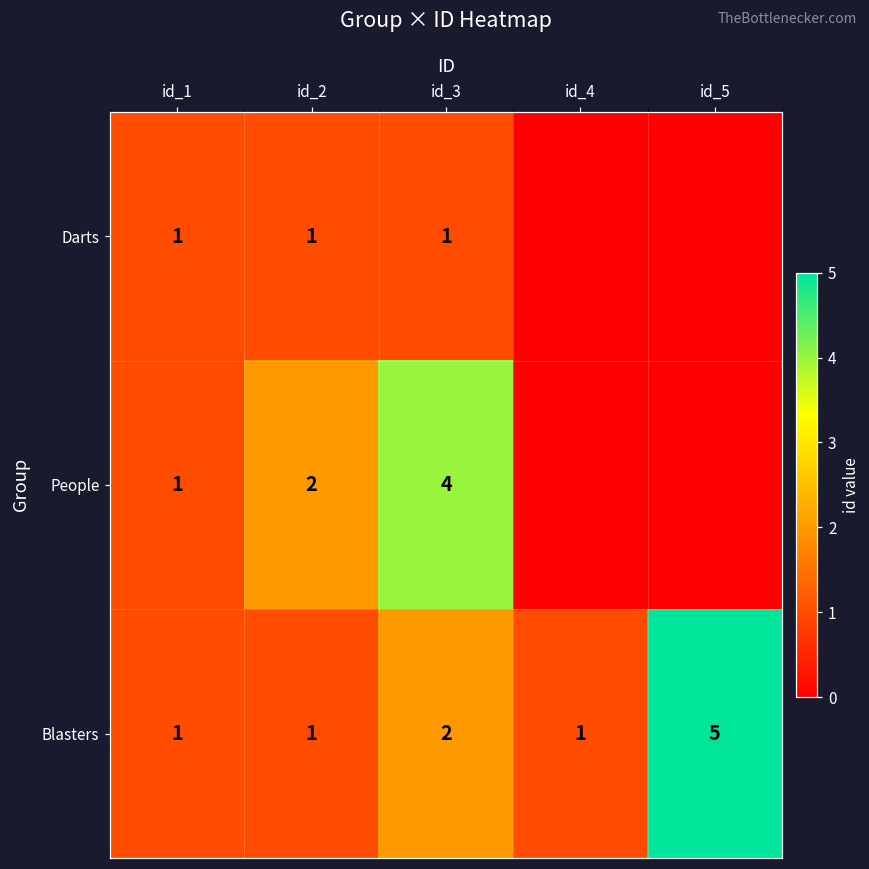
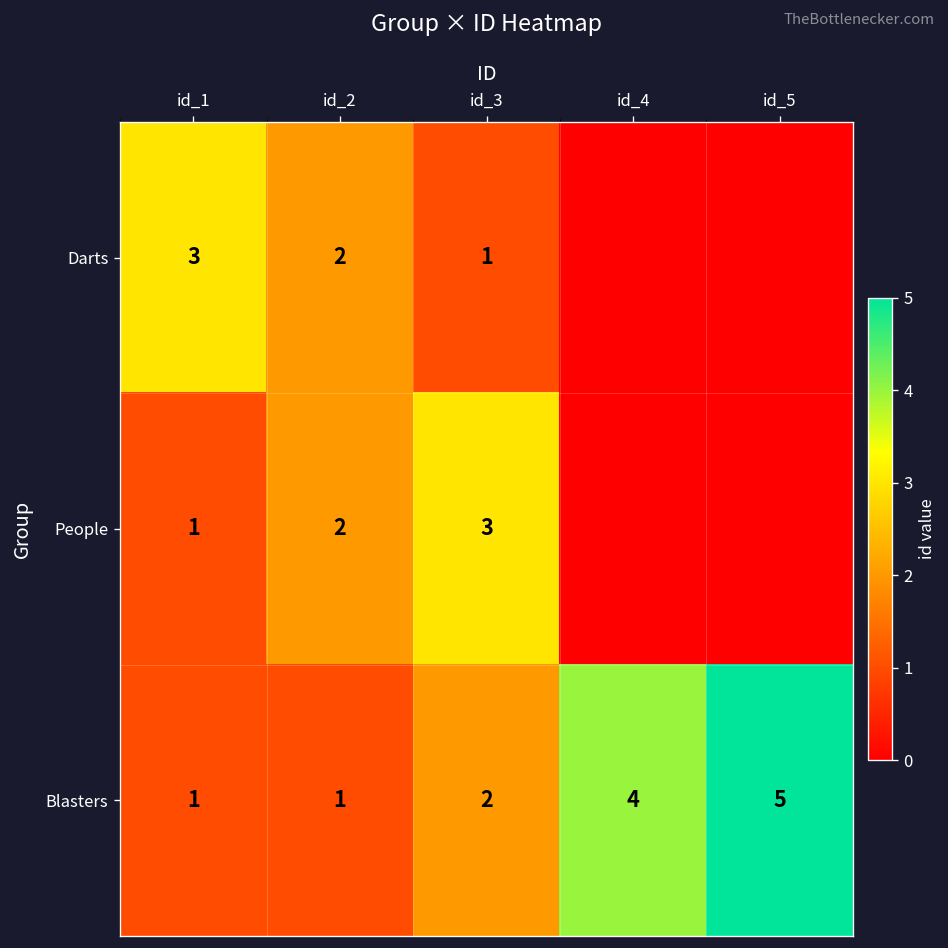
  {
    "Darts": {
-     "id_1": 1,
-     "id_2": 1,
+     "id_1": 3,
+     "id_2": 2,
      "id_3": 1
    },
    "People": {
      "id_1": 1,
      "id_2": 2,
-     "id_3": 4
+     "id_3": 3
    },
    "Blasters": {
      "id_1": 1,
      "id_2": 1,
      "id_3": 2,
-     "id_4": 1,
+     "id_4": 4,
      "id_5": 5
    }
  }
